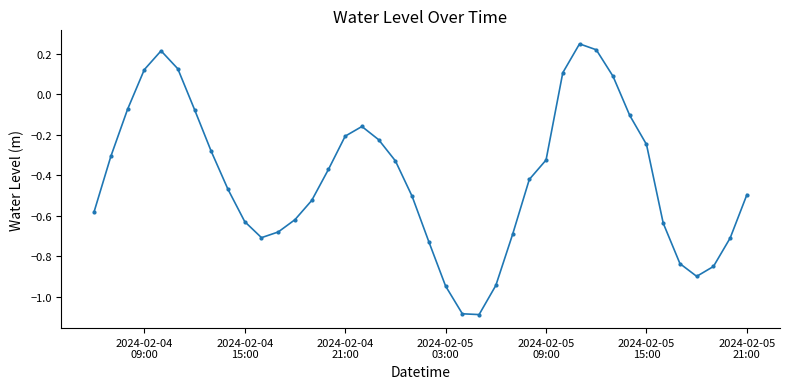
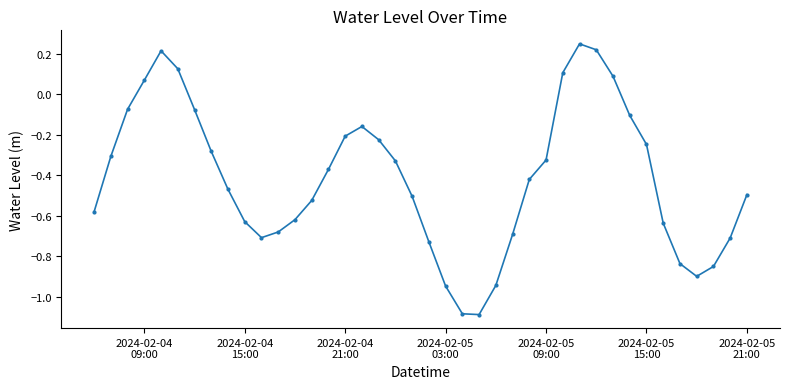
  {
-   "2024-02-04 09:00": 0.12,
+   "2024-02-04 09:00": 0.07,
    "2024-02-04 15:00": -0.63,
    "2024-02-04 21:00": -0.21,
    "2024-02-05 03:00": -0.95,
    "2024-02-05 09:00": -0.32,
    "2024-02-05 15:00": -0.25,
    "2024-02-05 21:00": -0.50
  }
